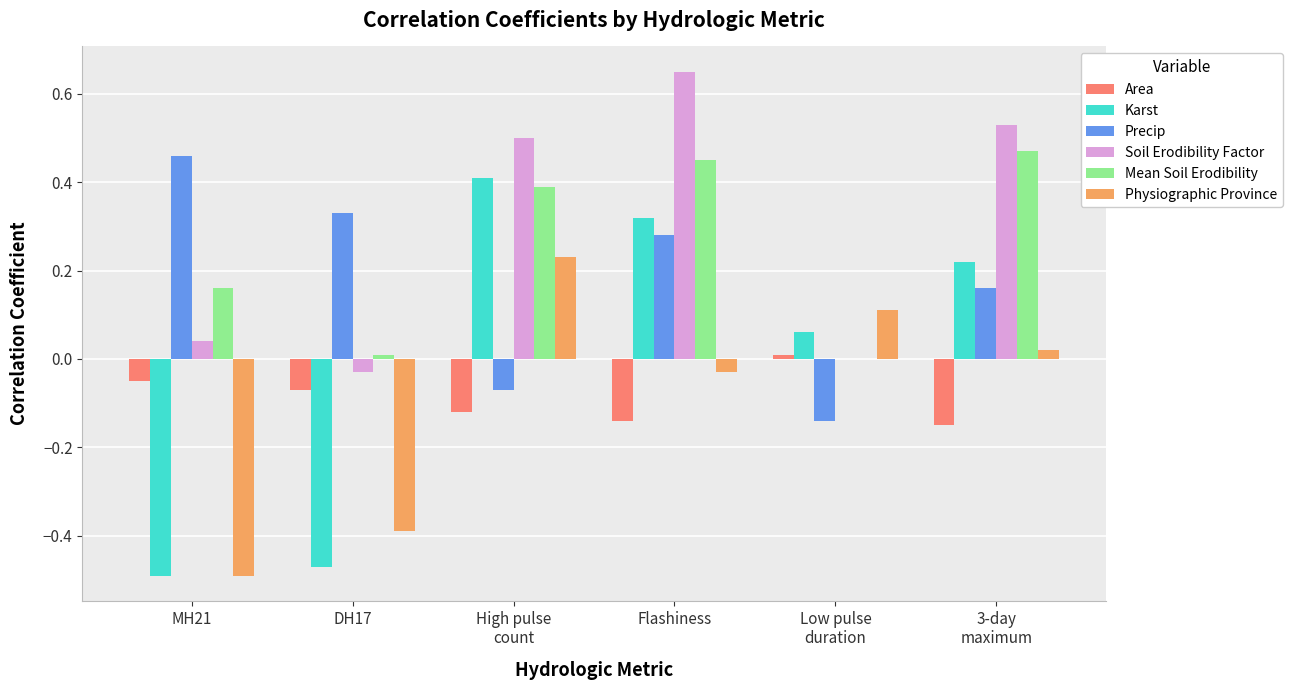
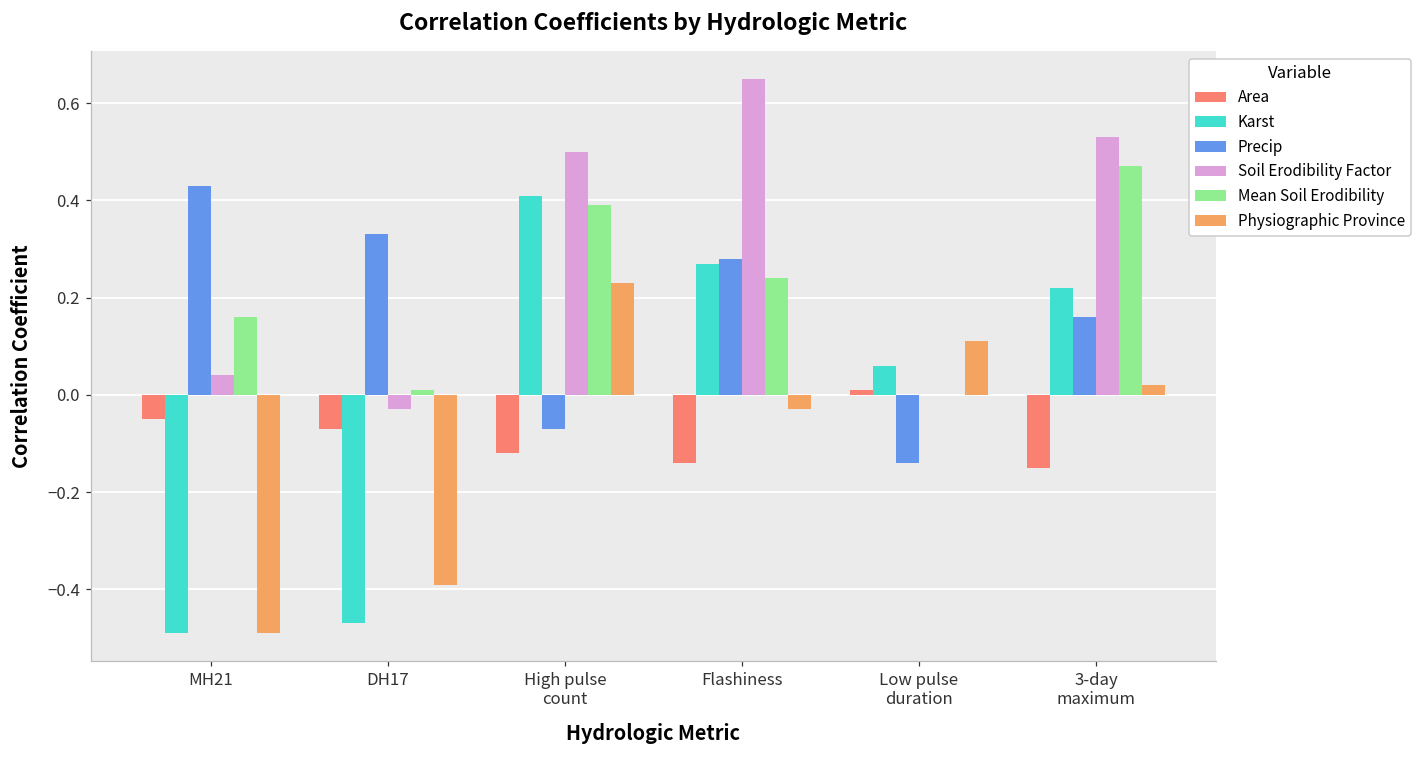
  {
    "Karst": {
      "MH21": -0.49,
      "DH17": -0.47,
      "High pulse count": 0.41,
-     "Flashiness": 0.32,
+     "Flashiness": 0.27,
      "Low pulse duration": 0.06,
      "3-day maximum": 0.22
    },
    "Precip": {
-     "MH21": 0.46,
+     "MH21": 0.43,
      "DH17": 0.33,
      "High pulse count": -0.07,
      "Flashiness": 0.28,
      "Low pulse duration": -0.14,
      "3-day maximum": 0.16
    },
    "Soil Erodibility Factor": {
      "MH21": 0.04,
      "DH17": -0.03,
      "High pulse count": 0.50,
      "Flashiness": 0.65,
      "Low pulse duration": 0.00,
      "3-day maximum": 0.53
    },
    "Mean Soil Erodibility": {
      "MH21": 0.16,
      "DH17": 0.01,
      "High pulse count": 0.39,
-     "Flashiness": 0.45,
+     "Flashiness": 0.24,
      "Low pulse duration": 0.00,
      "3-day maximum": 0.47
    }
  }
